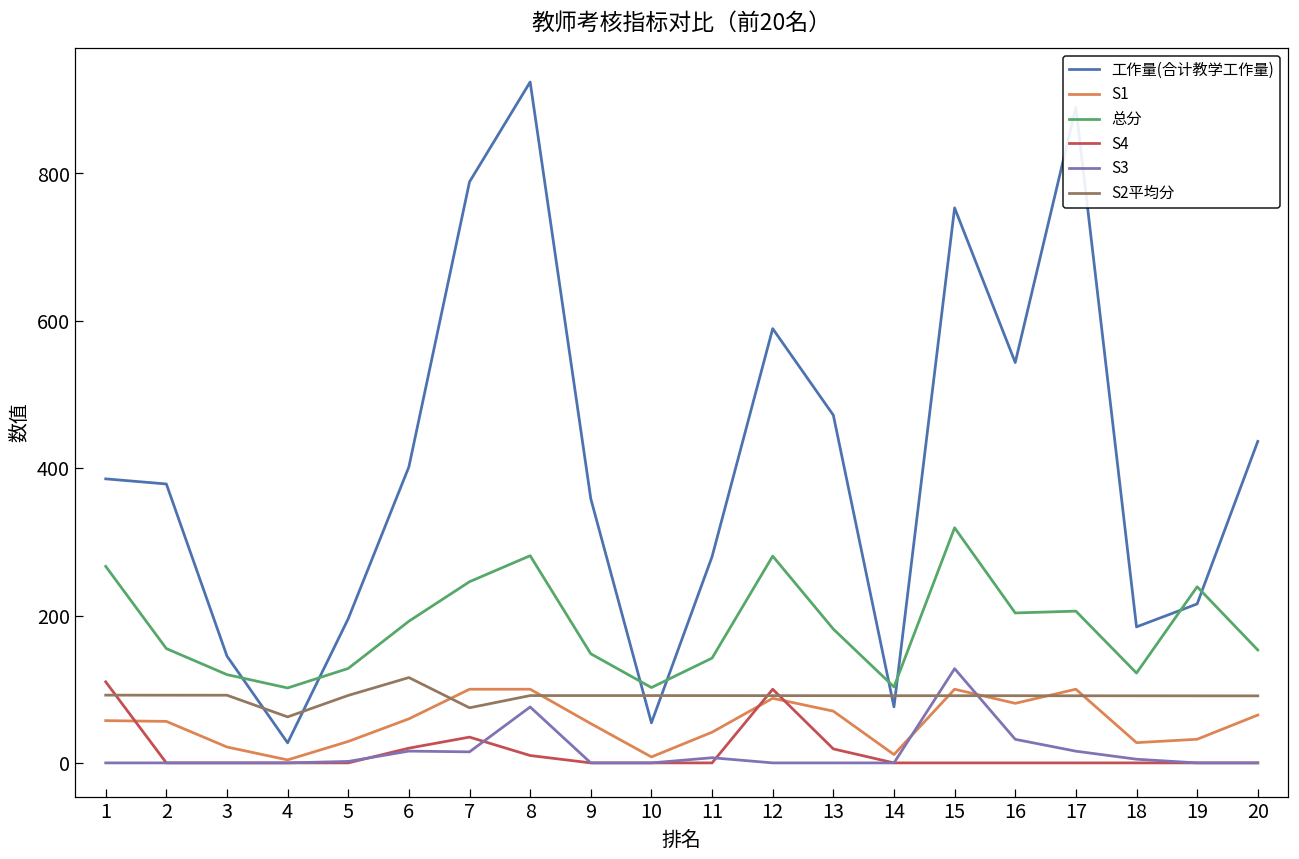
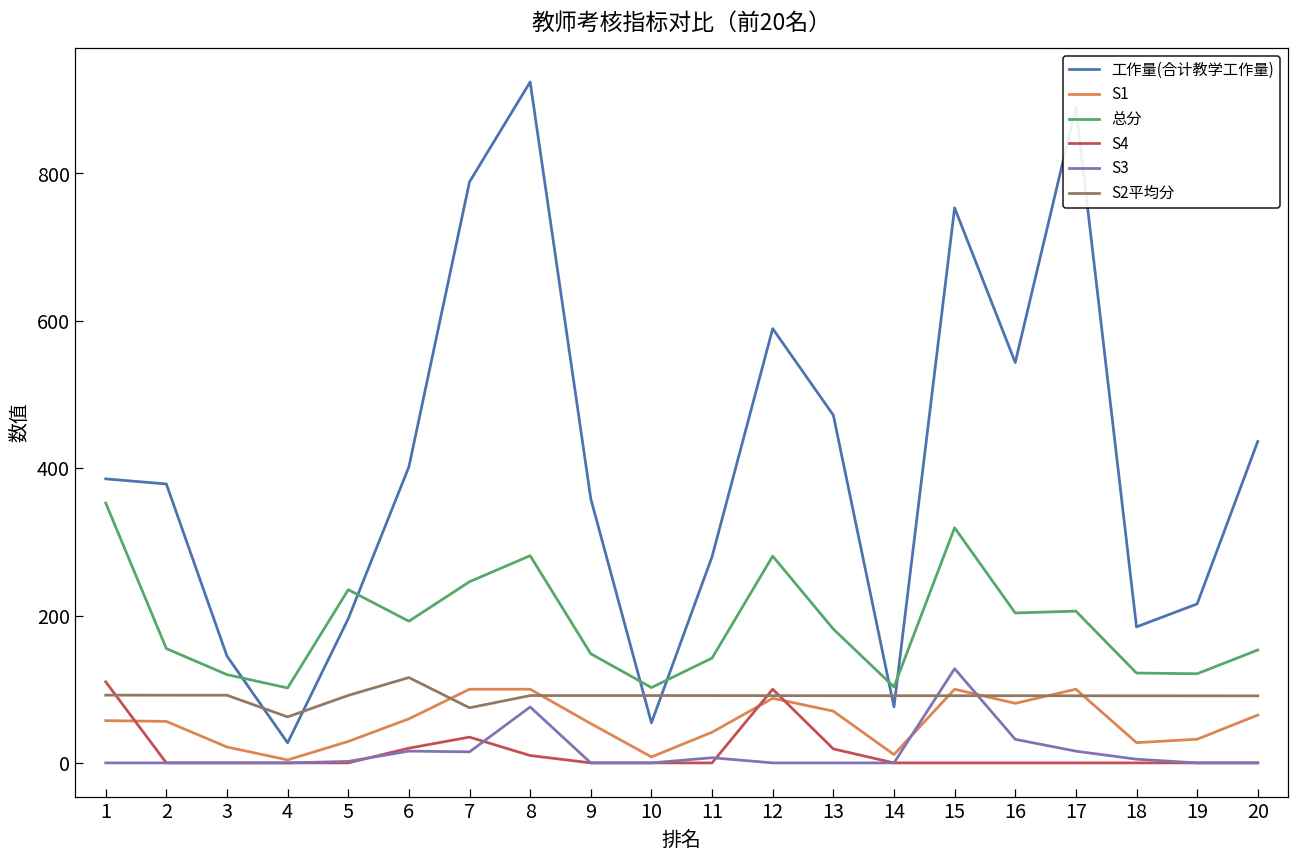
  {
    "总分": {
-     "1": 270,
+     "1": 350,
      "2": 160,
      "3": 120,
      "4": 100,
-     "5": 130,
+     "5": 240,
      "6": 190,
      "7": 250,
      "8": 280,
      "9": 150,
      "10": 100,
      "11": 140,
      "12": 280,
      "13": 180,
      "14": 100,
      "15": 320,
      "16": 200,
      "17": 210,
      "18": 120,
-     "19": 240,
+     "19": 120,
      "20": 150
    },
    "S2平均分": {
      "1": 90,
      "2": 90,
      "3": 90,
      "4": 60,
      "5": 90,
      "6": 120,
      "7": 70,
      "8": 90,
      "9": 90,
      "10": 90,
      "11": 90,
      "13": 90,
      "14": 90,
      "15": 90,
      "16": 90,
      "17": 90,
      "18": 90,
      "19": 90,
      "20": 90
    }
  }
